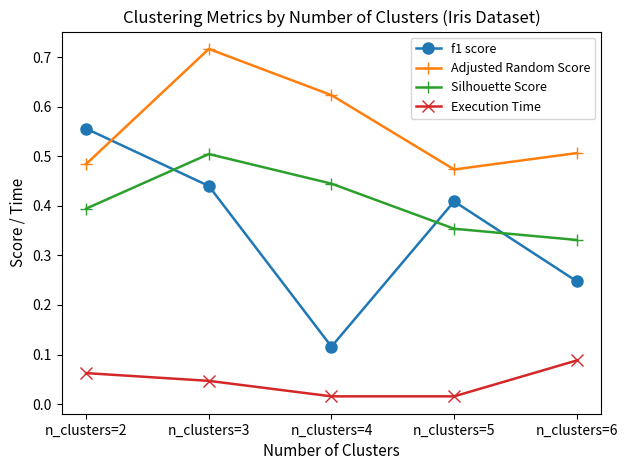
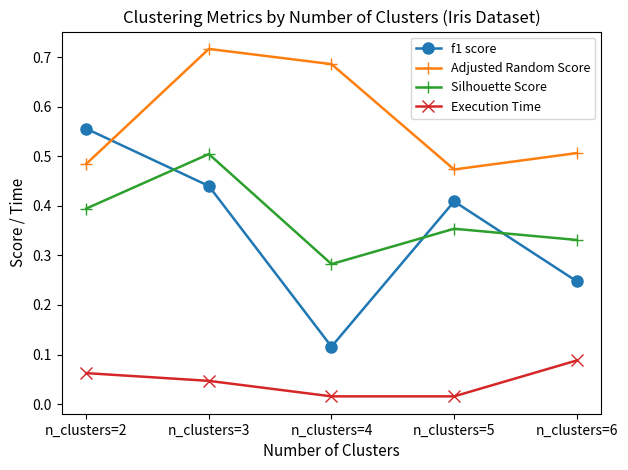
  {
    "f1 score": {
      "n_clusters=2": 0.56,
      "n_clusters=3": 0.44,
      "n_clusters=4": 0.12,
      "n_clusters=5": 0.41,
      "n_clusters=6": 0.25
    },
    "Adjusted Random Score": {
      "n_clusters=2": 0.48,
      "n_clusters=3": 0.72,
-     "n_clusters=4": 0.62,
+     "n_clusters=4": 0.69,
      "n_clusters=5": 0.47,
      "n_clusters=6": 0.51
    },
    "Silhouette Score": {
      "n_clusters=2": 0.39,
      "n_clusters=3": 0.50,
-     "n_clusters=4": 0.44,
+     "n_clusters=4": 0.28,
      "n_clusters=5": 0.35,
      "n_clusters=6": 0.33
    },
    "Execution Time": {
      "n_clusters=2": 0.06,
      "n_clusters=3": 0.05,
      "n_clusters=4": 0.02,
      "n_clusters=5": 0.02,
      "n_clusters=6": 0.09
    }
  }
